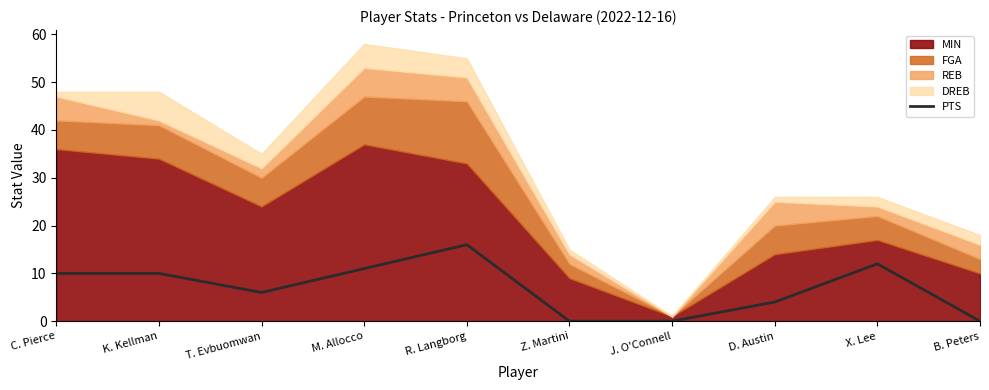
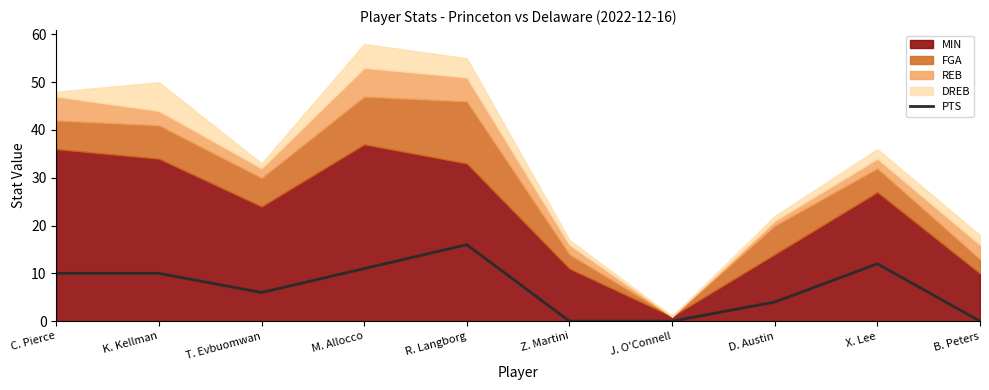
  {
    "PTS": {
      "C. Pierce": 10,
      "K. Kellman": 10,
      "T. Evbuomwan": 6,
      "M. Allocco": 11,
      "R. Langborg": 16,
      "Z. Martini": 0,
      "J. O'Connell": 0,
      "D. Austin": 4,
      "X. Lee": 12,
      "B. Peters": 0
    },
    "MIN": {
      "C. Pierce": 36,
      "K. Kellman": 34,
      "T. Evbuomwan": 24,
      "M. Allocco": 37,
      "R. Langborg": 33,
-     "Z. Martini": 9,
+     "Z. Martini": 11,
      "D. Austin": 14,
-     "X. Lee": 17,
+     "X. Lee": 27,
      "B. Peters": 10
    },
    "FGA": {
      "C. Pierce": 6,
      "K. Kellman": 7,
      "T. Evbuomwan": 6,
      "M. Allocco": 10,
      "R. Langborg": 13,
      "Z. Martini": 3,
      "D. Austin": 6,
      "X. Lee": 5,
      "B. Peters": 3
    },
    "REB": {
      "C. Pierce": 5,
-     "K. Kellman": 1,
+     "K. Kellman": 3,
      "T. Evbuomwan": 2,
      "M. Allocco": 6,
      "R. Langborg": 5,
      "Z. Martini": 2,
-     "D. Austin": 5,
+     "D. Austin": 1,
      "X. Lee": 2,
      "B. Peters": 3
    },
    "DREB": {
      "C. Pierce": 1,
      "K. Kellman": 6,
-     "T. Evbuomwan": 3,
+     "T. Evbuomwan": 1,
      "M. Allocco": 5,
      "R. Langborg": 4,
      "Z. Martini": 1,
      "D. Austin": 1,
      "X. Lee": 2,
      "B. Peters": 2
    }
  }
